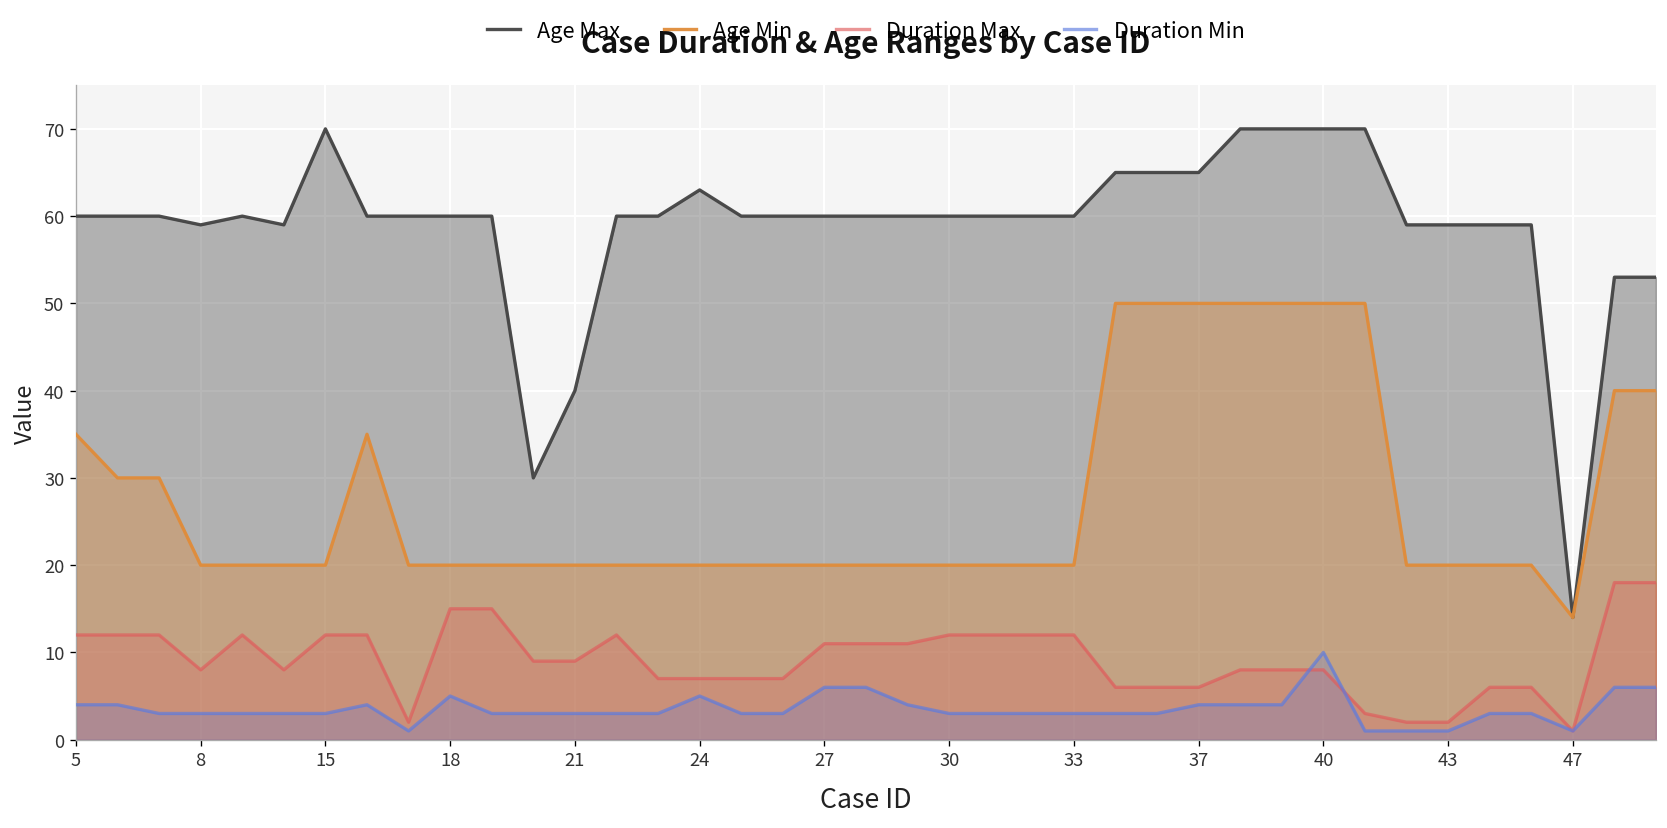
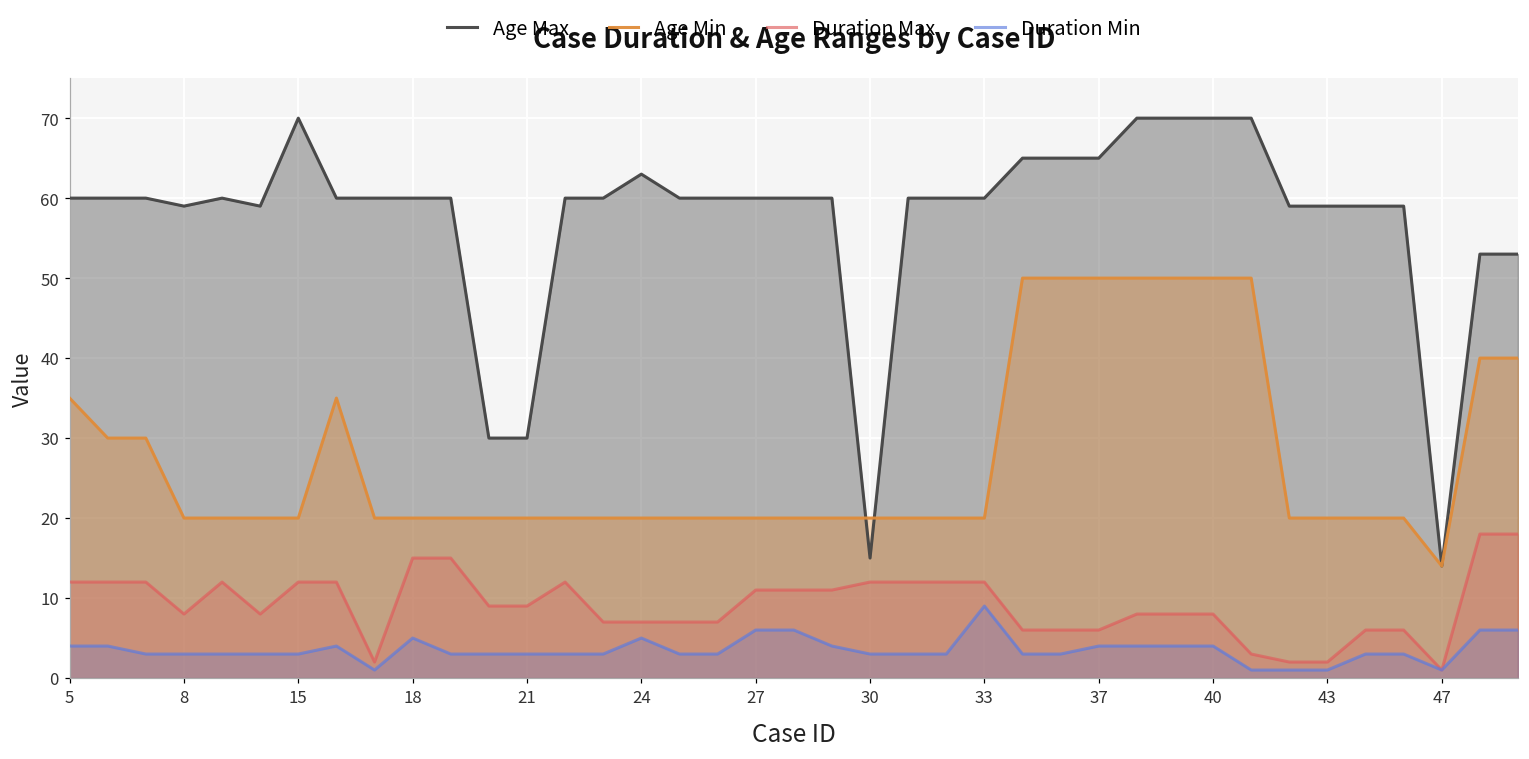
  {
    "Age Max": {
      "15": 70,
      "18": 60,
-     "21": 40,
+     "21": 30,
      "24": 63,
      "27": 60,
-     "30": 60,
+     "30": 15,
      "33": 60,
      "40": 70,
      "43": 59
    },
    "Duration Min": {
      "15": 3,
      "18": 5,
      "21": 3,
      "24": 5,
      "27": 6,
      "30": 3,
-     "33": 3,
-     "40": 10,
+     "33": 9,
+     "40": 4,
      "43": 1
    }
  }
